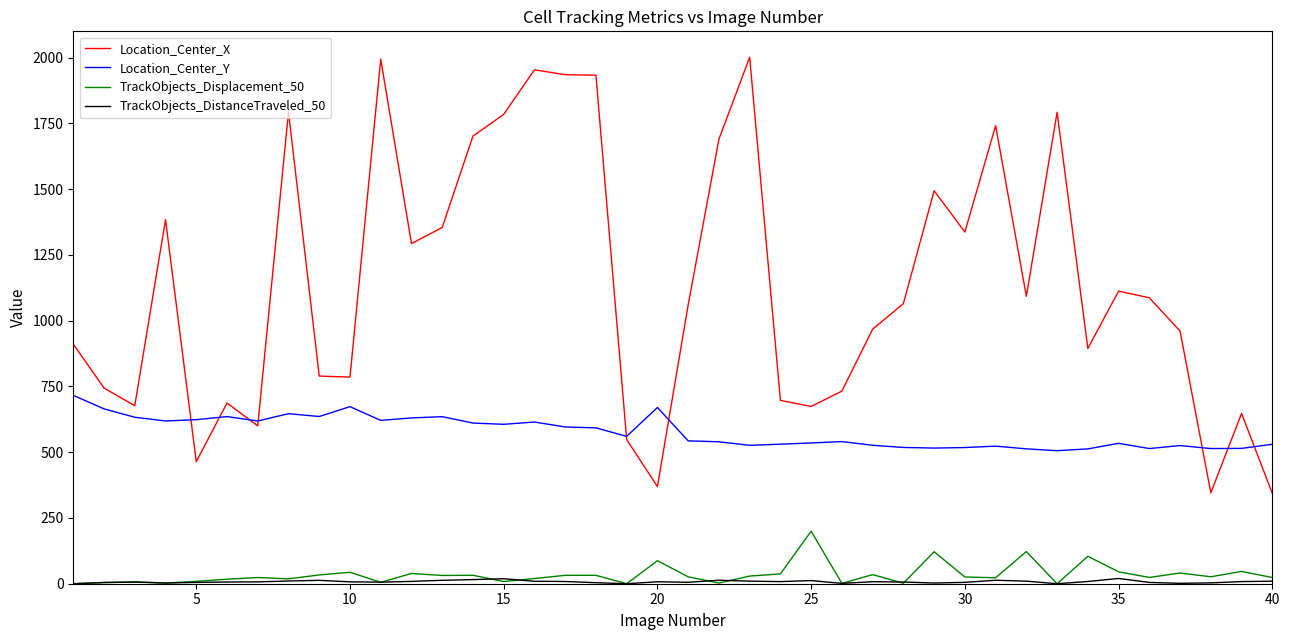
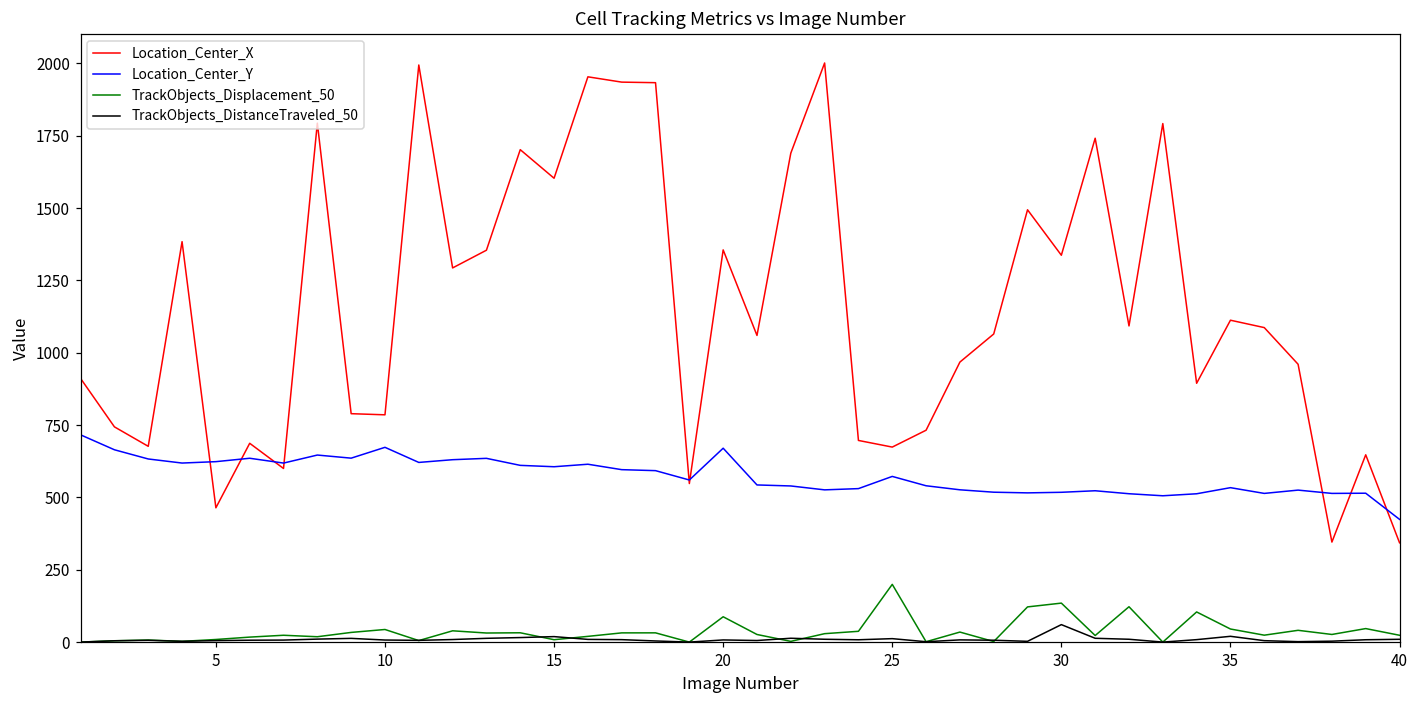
  {
    "Location_Center_X": {
      "5": 460,
      "10": 790,
-     "15": 1780,
-     "20": 370,
+     "15": 1600,
+     "20": 1360,
      "25": 670,
      "30": 1340,
      "35": 1110,
      "40": 340
    },
    "Location_Center_Y": {
      "5": 620,
      "10": 670,
      "15": 610,
      "20": 670,
-     "25": 540,
+     "25": 570,
      "30": 520,
      "35": 530,
-     "40": 530
+     "40": 420
    },
    "TrackObjects_Displacement_50": {
      "10": 40,
      "15": 10,
      "20": 90,
      "25": 200,
-     "30": 30,
+     "30": 130,
      "35": 50,
      "40": 20
    },
    "TrackObjects_DistanceTraveled_50": {
      "10": 10,
      "15": 20,
      "20": 10,
      "25": 10,
-     "30": 10,
+     "30": 60,
      "35": 20,
      "40": 10
    }
  }
